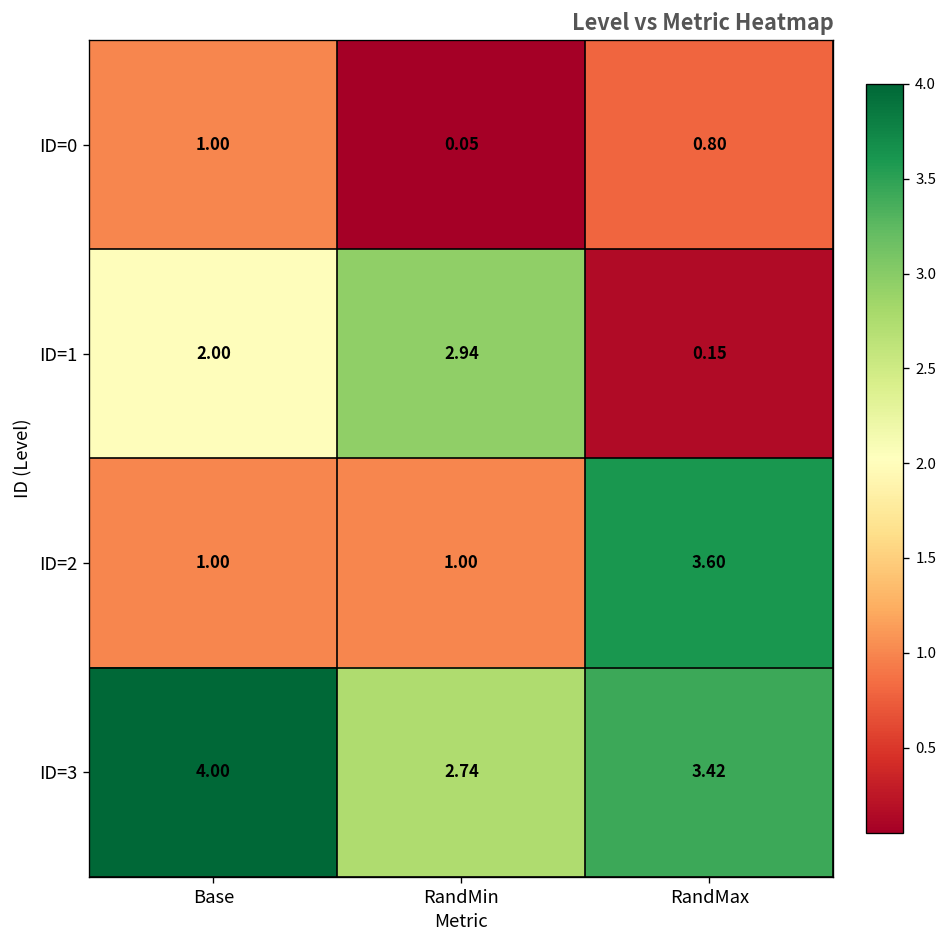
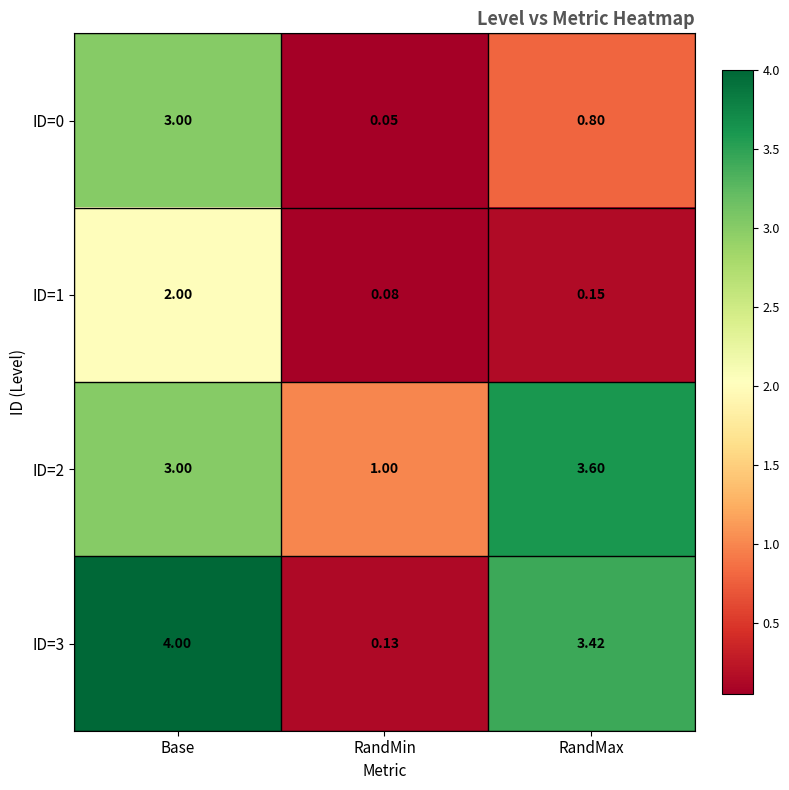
  {
    "ID=0": {
-     "Base": 1.00,
+     "Base": 3.00,
      "RandMin": 0.05,
      "RandMax": 0.80
    },
    "ID=1": {
      "Base": 2.00,
-     "RandMin": 2.94,
+     "RandMin": 0.08,
      "RandMax": 0.15
    },
    "ID=2": {
-     "Base": 1.00,
+     "Base": 3.00,
      "RandMin": 1.00,
      "RandMax": 3.60
    },
    "ID=3": {
      "Base": 4.00,
-     "RandMin": 2.74,
+     "RandMin": 0.13,
      "RandMax": 3.42
    }
  }
